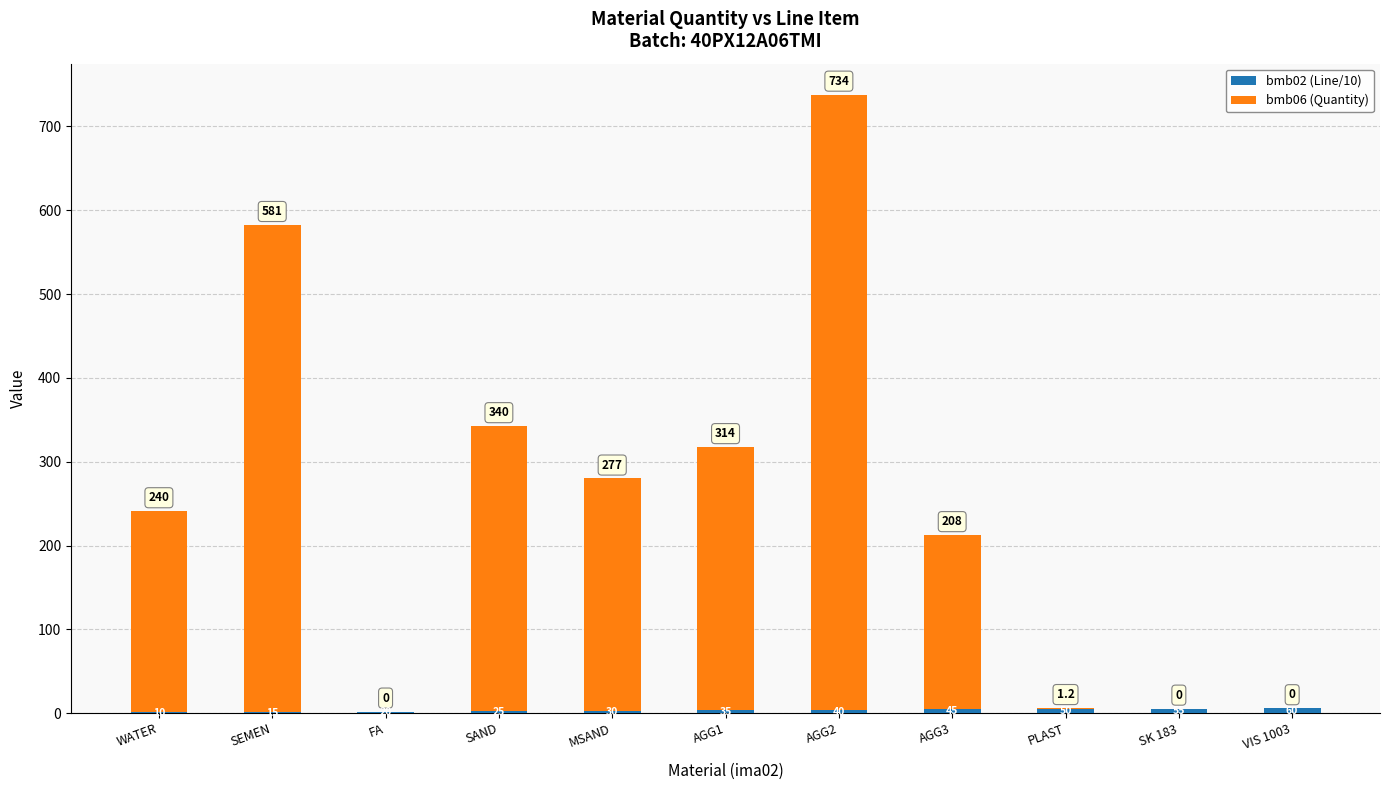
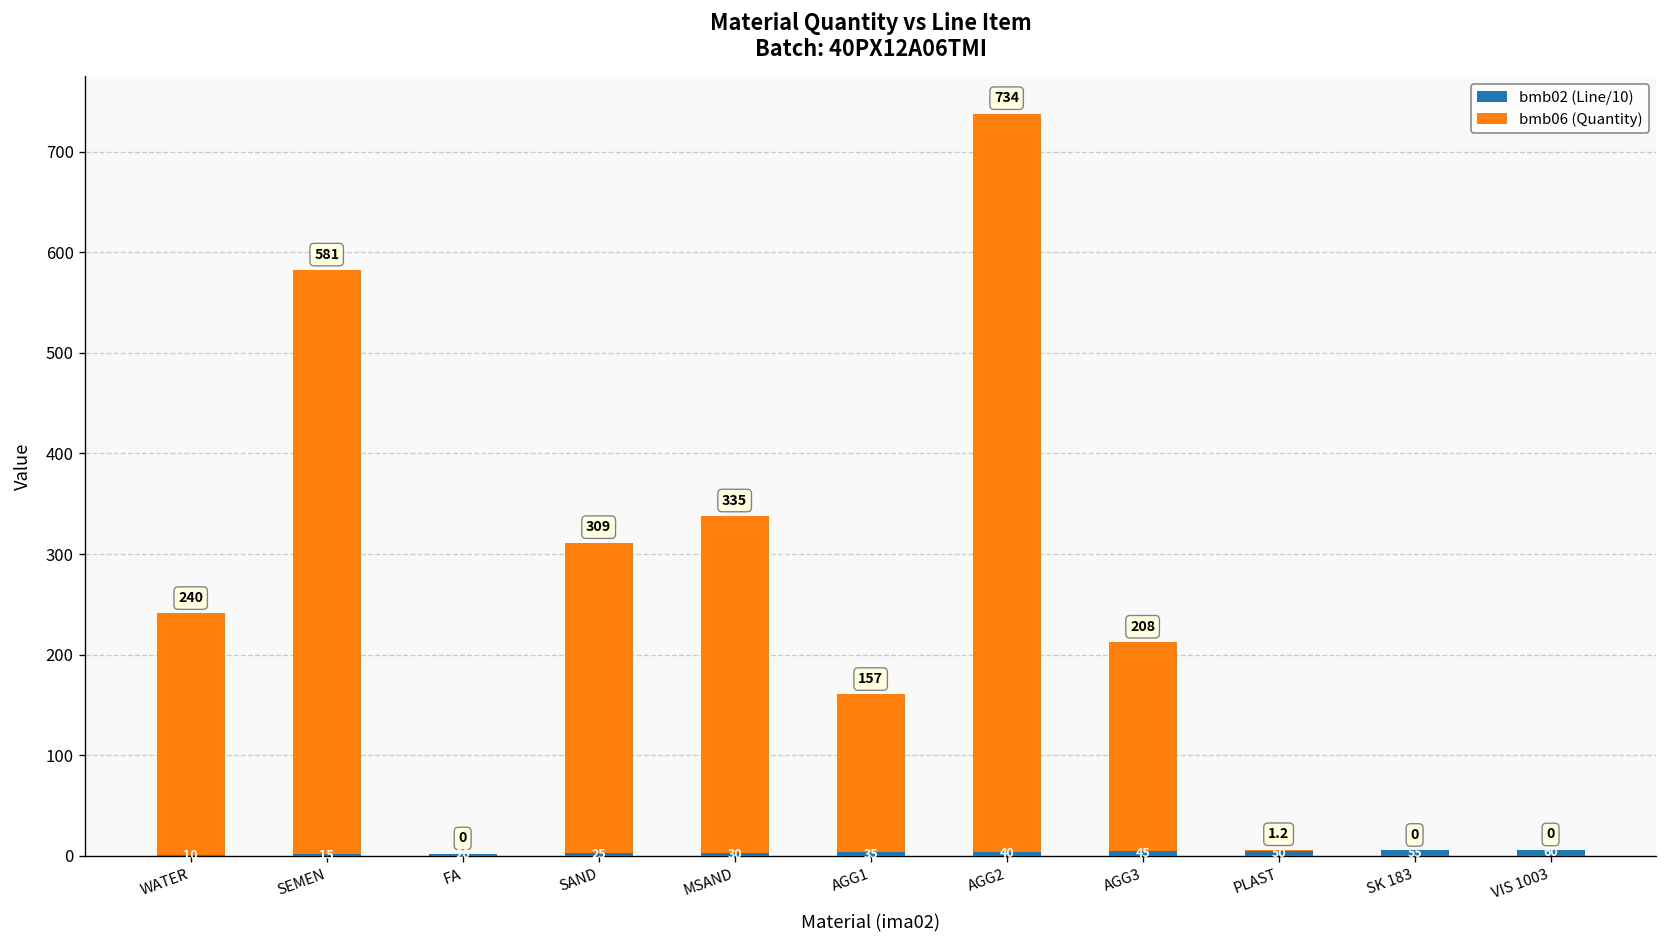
  {
    "bmb02 (Line/10)": {
      "PLAST": 10
    },
    "bmb06 (Quantity)": {
-     "SAND": 340,
-     "MSAND": 277,
-     "AGG1": 314
+     "SAND": 309,
+     "MSAND": 335,
+     "AGG1": 157
    }
  }
